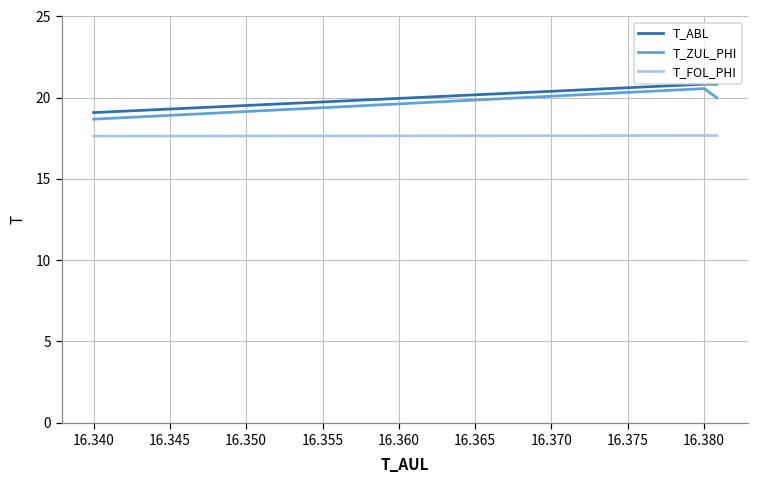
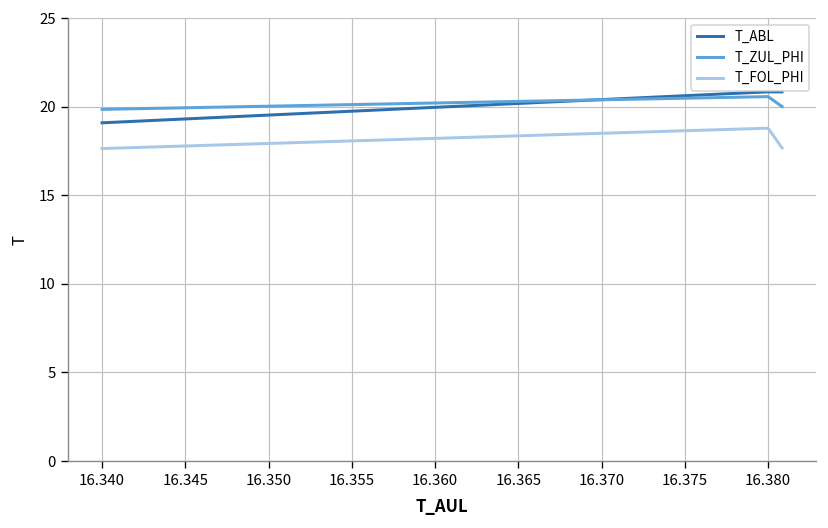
  {
    "T_ABL": {
      "16.340": 19.1,
      "16.380": 20.8
    },
    "T_ZUL_PHI": {
-     "16.340": 18.7,
+     "16.340": 19.8,
      "16.380": 20.6
    },
    "T_FOL_PHI": {
      "16.340": 17.6,
-     "16.380": 17.7
+     "16.380": 18.8
    }
  }
